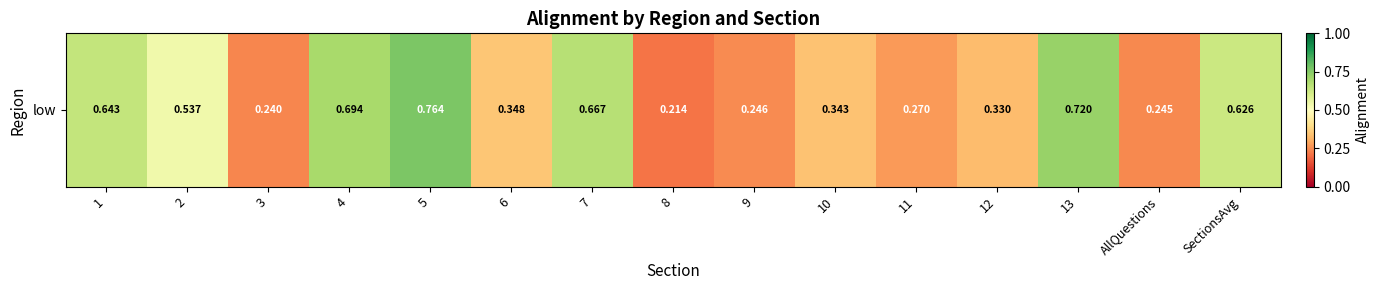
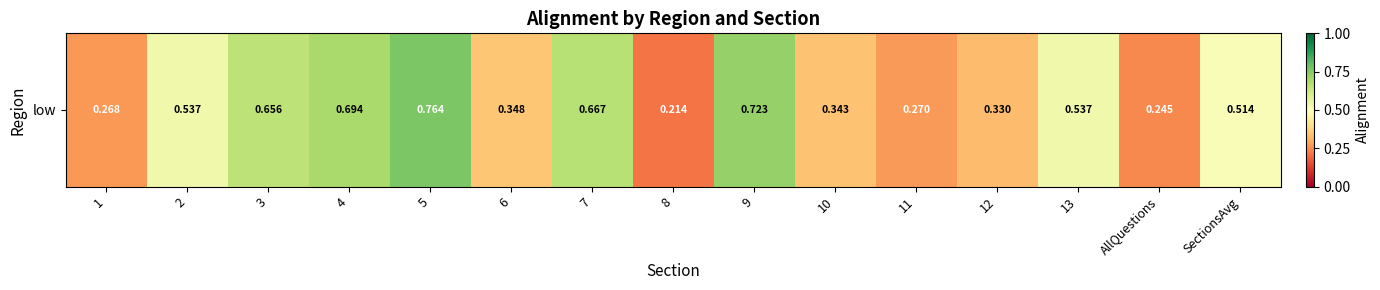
  {
    "low": {
-     "1": 0.643,
+     "1": 0.268,
      "2": 0.537,
-     "3": 0.240,
+     "3": 0.656,
      "4": 0.694,
      "5": 0.764,
      "6": 0.348,
      "7": 0.667,
      "8": 0.214,
-     "9": 0.246,
+     "9": 0.723,
      "10": 0.343,
      "11": 0.270,
      "12": 0.330,
-     "13": 0.720,
+     "13": 0.537,
      "AllQuestions": 0.245,
-     "SectionsAvg": 0.626
+     "SectionsAvg": 0.514
    }
  }
